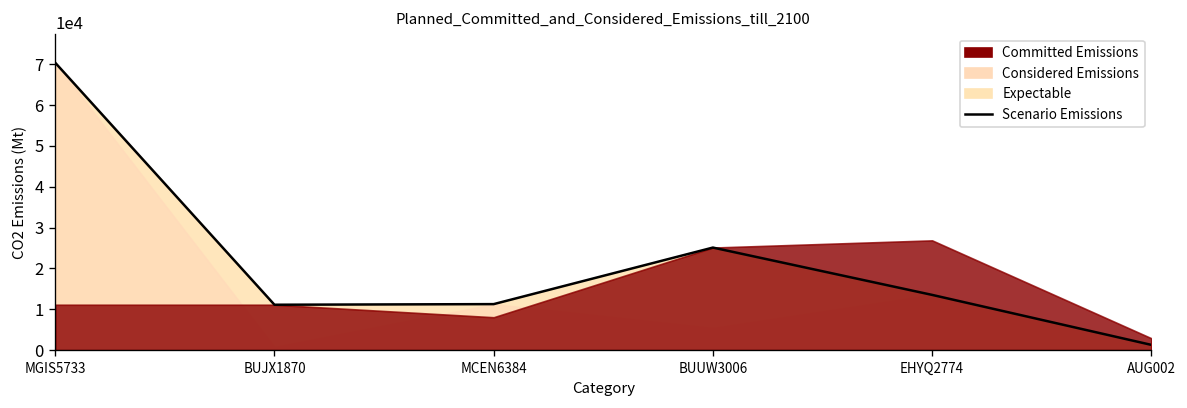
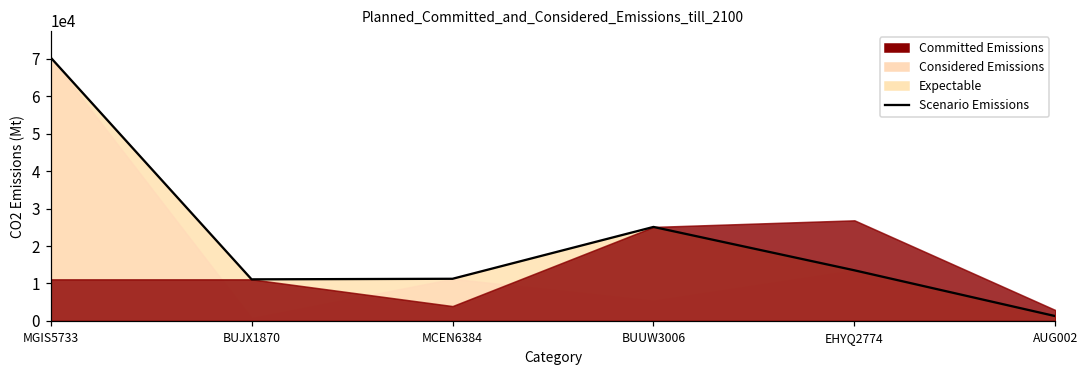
  {
    "Committed Emissions": {
      "MGIS5733": 11000,
-     "MCEN6384": 8000,
+     "MCEN6384": 4000,
      "EHYQ2774": 27000,
      "AUG002": 3000
    }
  }
